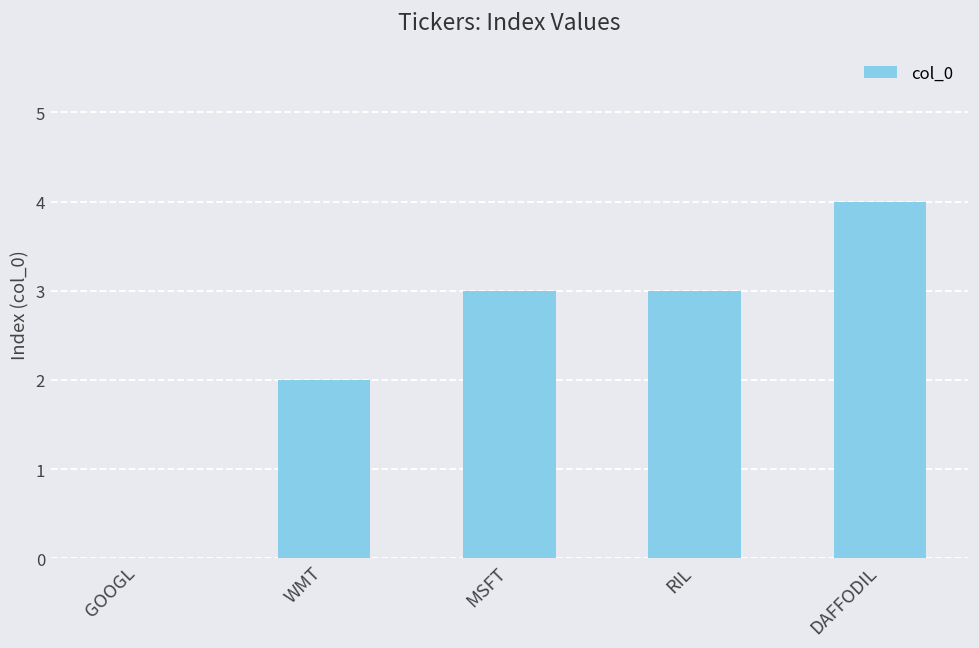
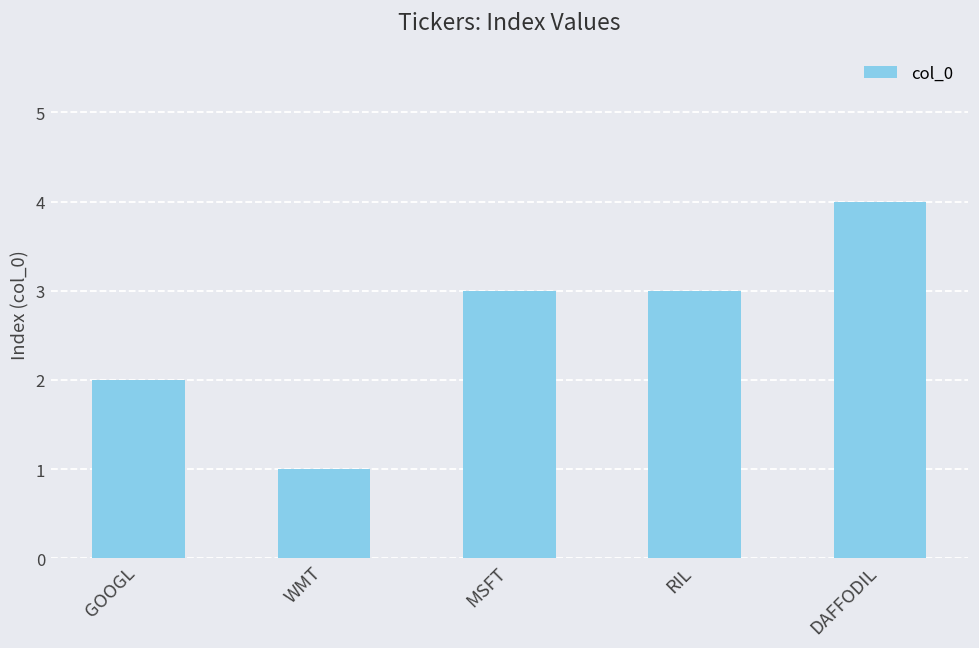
  {
-   "GOOGL": 0,
-   "WMT": 2,
+   "GOOGL": 2,
+   "WMT": 1,
    "MSFT": 3,
    "RIL": 3,
    "DAFFODIL": 4
  }
